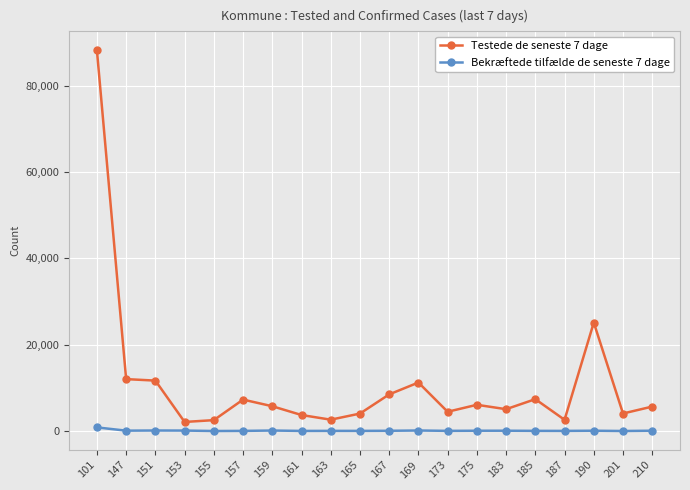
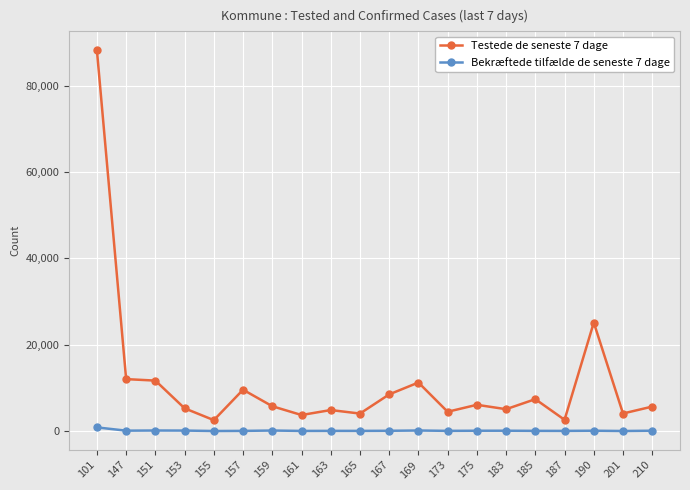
  {
    "Testede de seneste 7 dage": {
      "101": "88,000",
      "147": "12,000",
      "151": "12,000",
-     "153": "2,000",
+     "153": "5,000",
      "155": "3,000",
-     "157": "7,000",
+     "157": "10,000",
      "159": "6,000",
      "161": "4,000",
-     "163": "3,000",
+     "163": "5,000",
      "165": "4,000",
      "167": "8,000",
      "169": "11,000",
      "173": "4,000",
      "175": "6,000",
      "183": "5,000",
      "185": "7,000",
      "187": "3,000",
      "190": "25,000",
      "201": "4,000",
      "210": "6,000"
    },
    "Bekræftede tilfælde de seneste 7 dage": {
      "101": "1,000",
      "147": "0",
      "151": "0",
      "153": "0",
      "155": "0",
      "157": "0",
      "159": "0",
      "161": "0",
      "163": "0",
      "165": "0",
      "167": "0",
      "169": "0",
      "173": "0",
      "175": "0",
      "183": "0",
      "185": "0",
      "187": "0",
      "190": "0",
      "201": "0",
      "210": "0"
    }
  }
